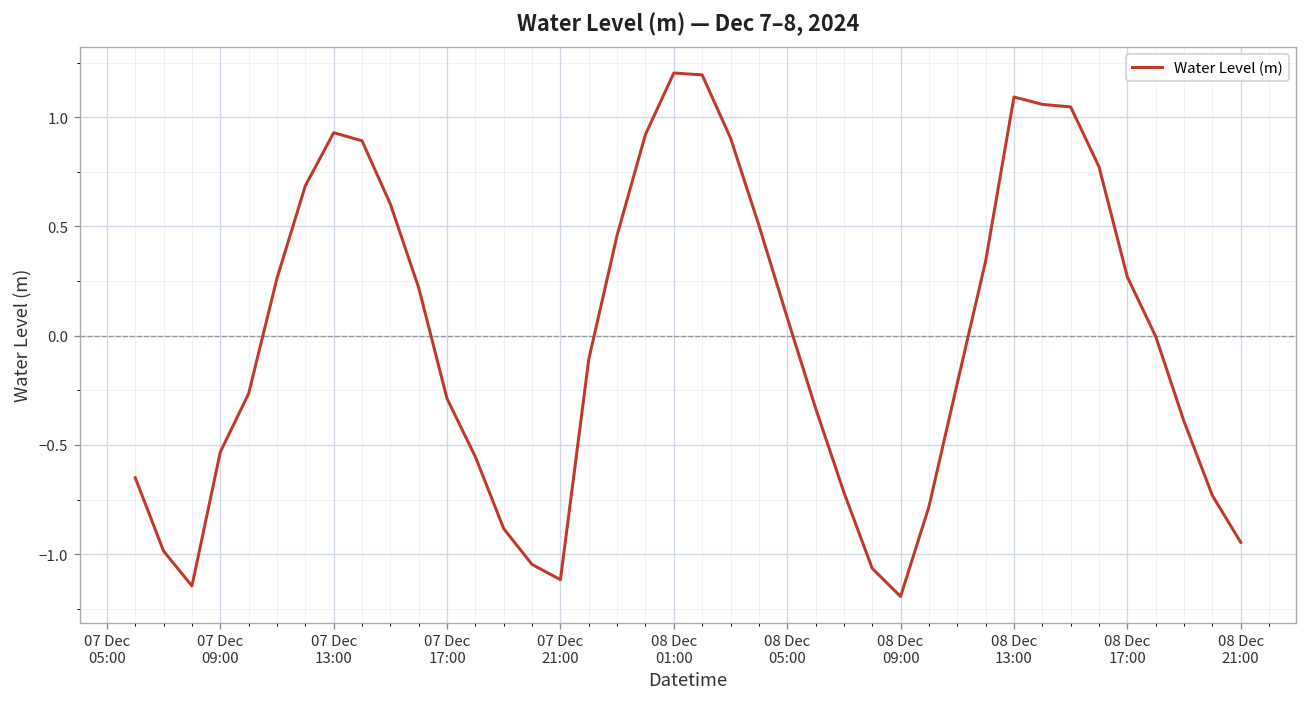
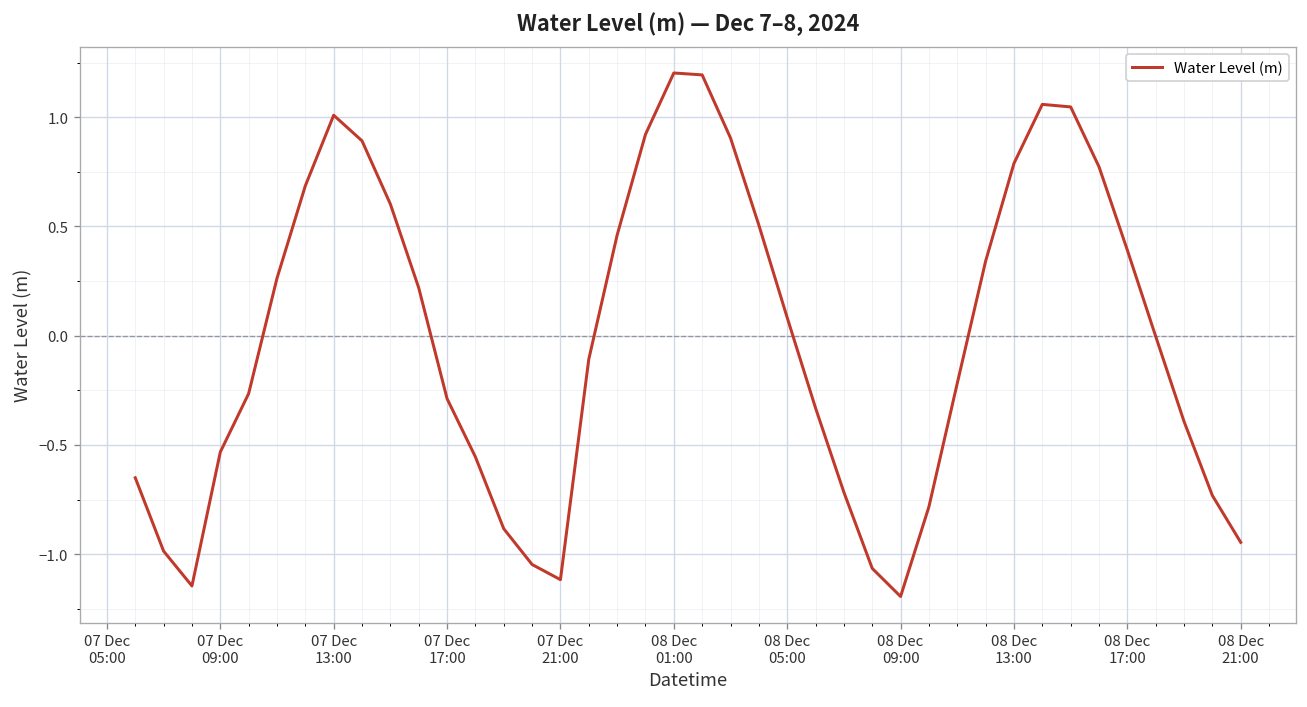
  {
    "07 Dec 09:00": -0.53,
-   "07 Dec 13:00": 0.93,
+   "07 Dec 13:00": 1.01,
    "07 Dec 17:00": -0.29,
    "07 Dec 21:00": -1.12,
    "08 Dec 01:00": 1.20,
    "08 Dec 05:00": 0.08,
    "08 Dec 09:00": -1.19,
-   "08 Dec 13:00": 1.09,
-   "08 Dec 17:00": 0.27,
+   "08 Dec 13:00": 0.79,
+   "08 Dec 17:00": 0.39,
    "08 Dec 21:00": -0.95
  }
